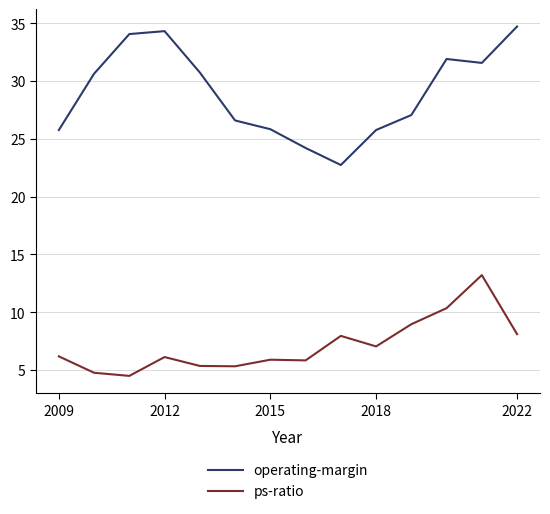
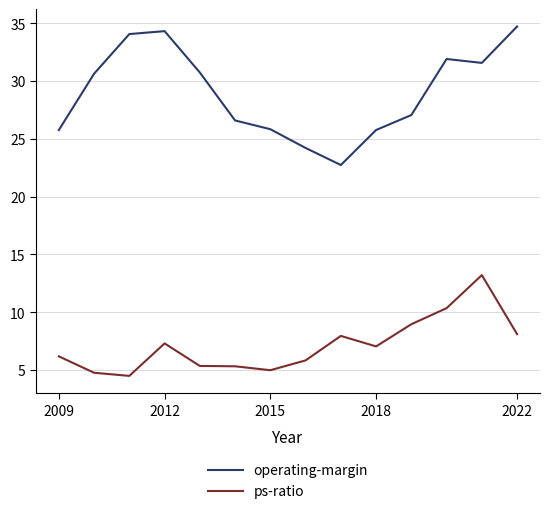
  {
    "operating-margin": {
      "2009": 25.7,
      "2012": 34.3,
      "2015": 25.8,
      "2018": 25.8,
      "2022": 34.7
    },
    "ps-ratio": {
      "2009": 6.2,
-     "2012": 6.1,
-     "2015": 5.9,
+     "2012": 7.3,
+     "2015": 5.0,
      "2018": 7.0,
      "2022": 8.1
    }
  }
